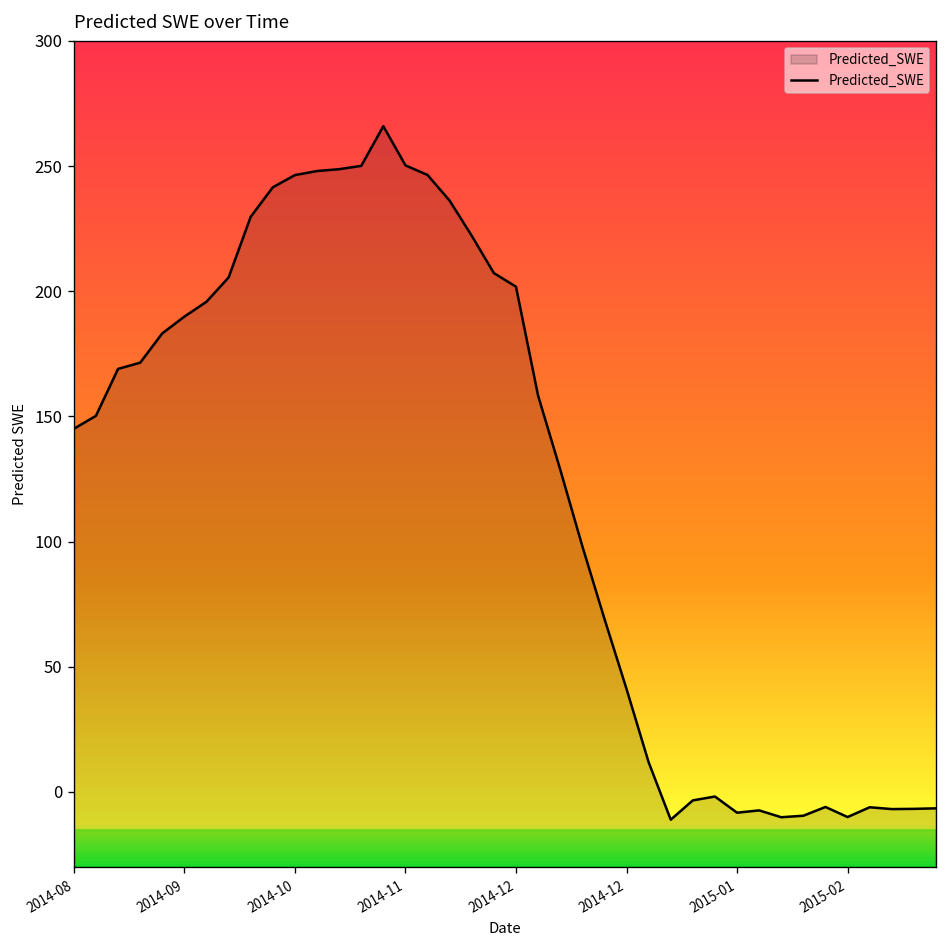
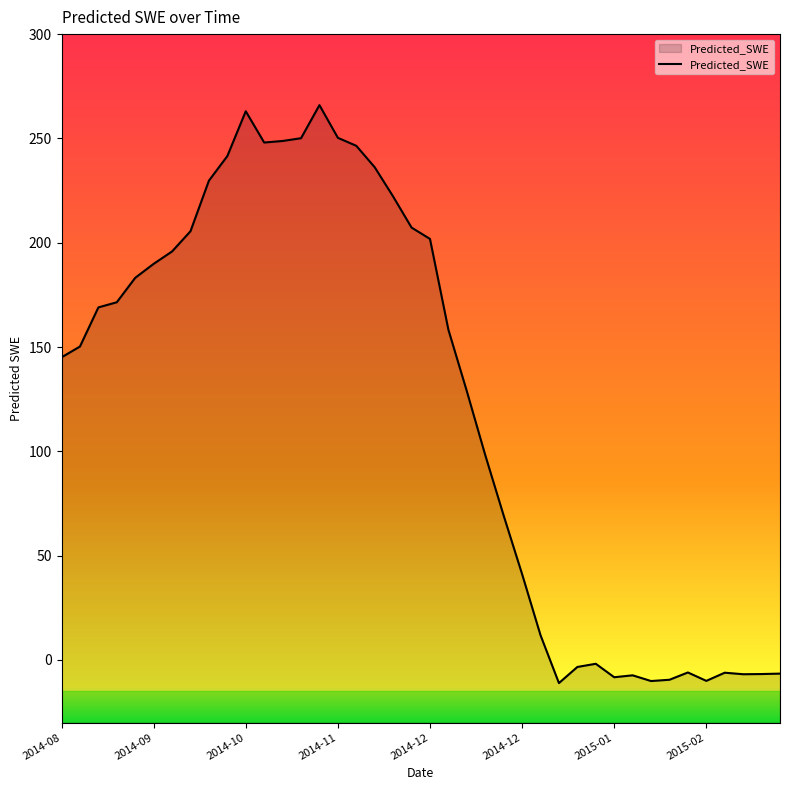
  {
    "2014-08": 145,
    "2014-09": 190,
-   "2014-10": 246,
+   "2014-10": 263,
    "2014-11": 250,
    "2015-01": -8,
    "2015-02": -10
  }
